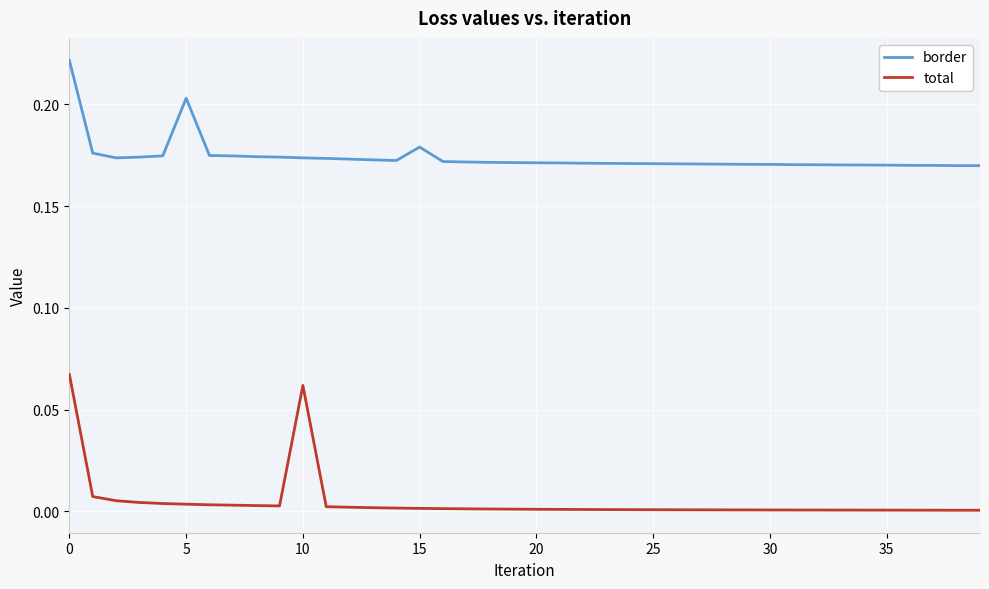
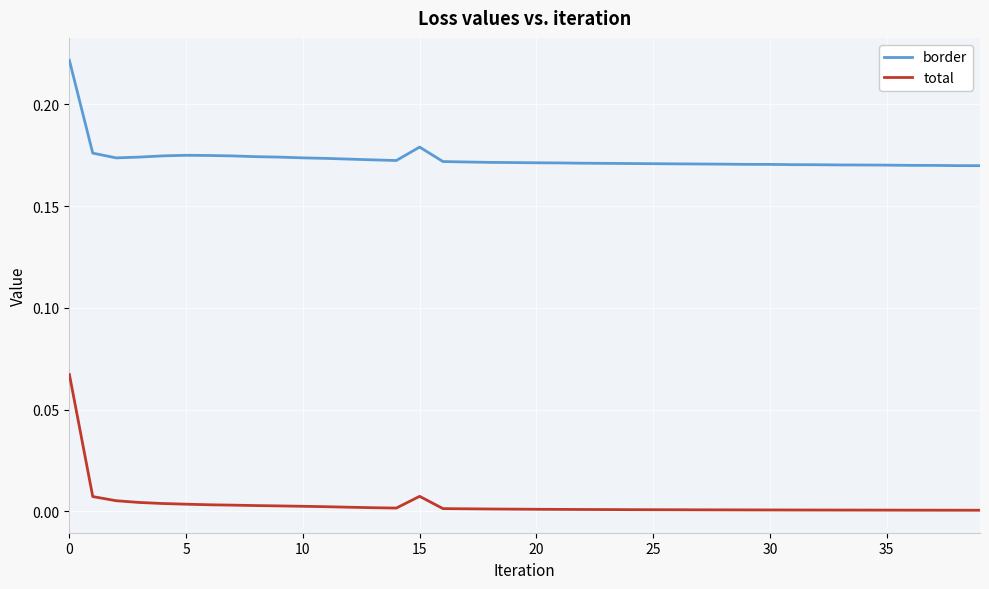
  {
    "border": {
      "0": 0.222,
-     "5": 0.203,
+     "5": 0.175,
      "10": 0.174,
      "15": 0.179,
      "20": 0.171,
      "25": 0.171,
      "30": 0.170,
      "35": 0.170
    },
    "total": {
      "0": 0.067,
      "5": 0.003,
-     "10": 0.062,
-     "15": 0.001,
+     "10": 0.002,
+     "15": 0.007,
      "20": 0.001,
      "25": 0.001,
      "30": 0.001,
      "35": 0.001
    }
  }
